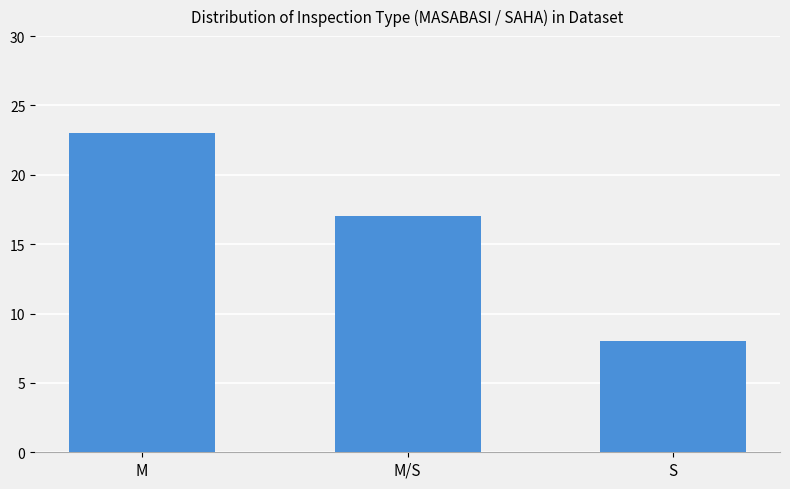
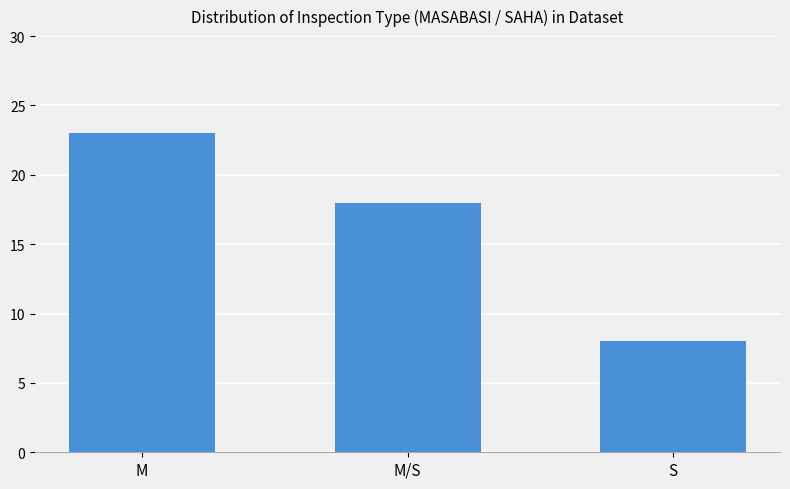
  {
    "M": 23,
-   "M/S": 17,
+   "M/S": 18,
    "S": 8
  }
